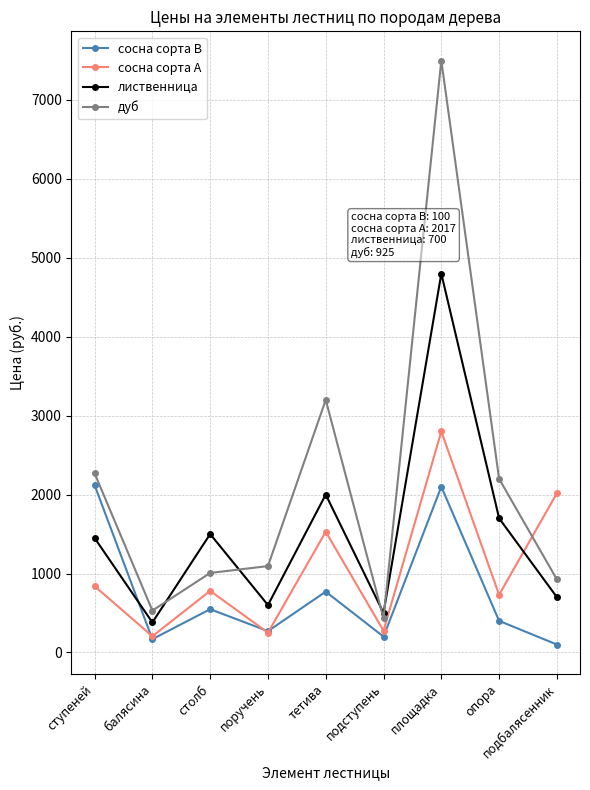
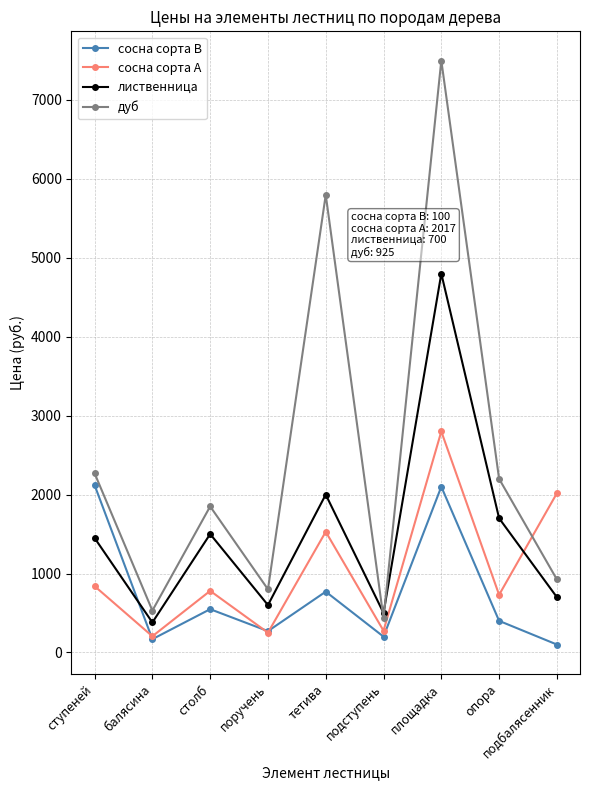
  {
    "сосна сорта В": {
      "ступеней": 2100,
      "балясина": 200,
      "столб": 500,
      "тетива": 800,
      "подступень": 200,
      "площадка": 2100,
      "опора": 400,
      "подбалясенник": 100
    },
    "сосна сорта А": {
      "ступеней": 800,
      "балясина": 200,
      "столб": 800,
      "тетива": 1500,
      "подступень": 300,
      "площадка": 2800,
      "опора": 700,
      "подбалясенник": 2000
    },
    "лиственница": {
      "ступеней": 1500,
      "балясина": 400,
      "столб": 1500,
      "поручень": 600,
      "тетива": 2000,
      "подступень": 500,
      "опора": 1700,
      "подбалясенник": 700
    },
    "дуб": {
      "ступеней": 2300,
      "балясина": 500,
-     "столб": 1000,
-     "поручень": 1100,
-     "тетива": 3200,
+     "столб": 1900,
+     "поручень": 800,
+     "тетива": 5800,
      "подступень": 400,
      "площадка": 7500,
      "опора": 2200,
      "подбалясенник": 900
    }
  }
